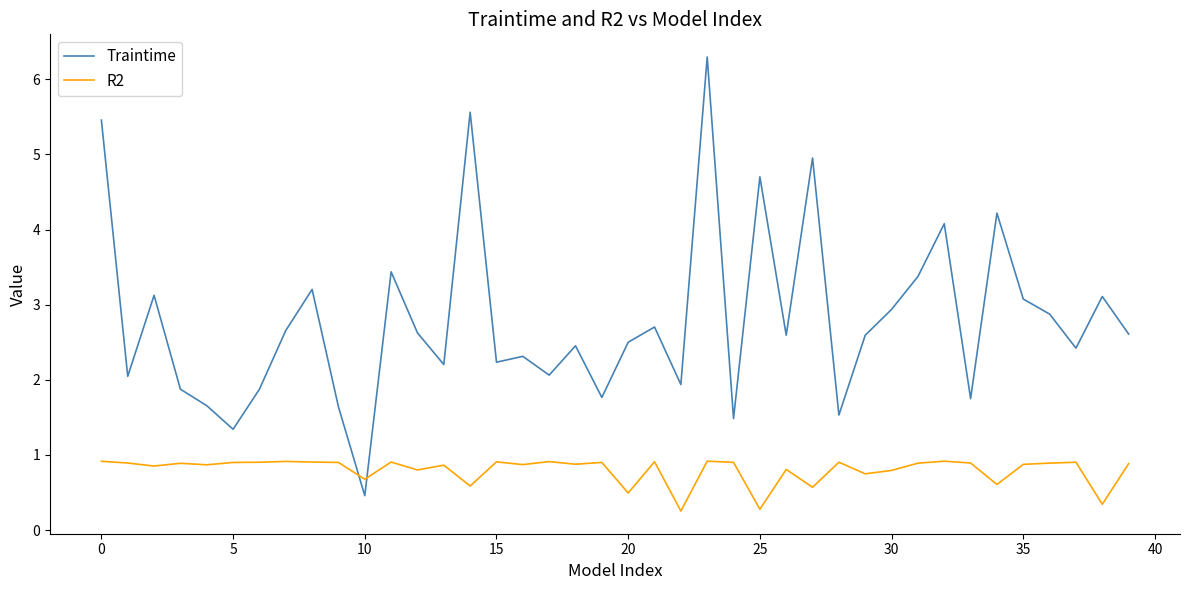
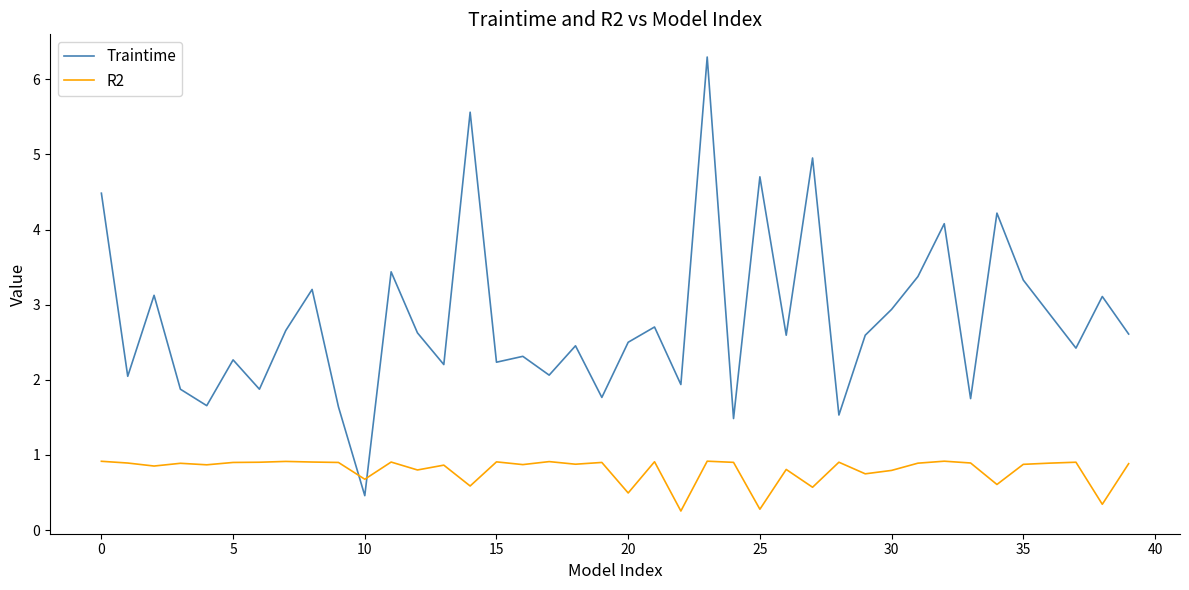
  {
    "Traintime": {
-     "0": 5.5,
-     "5": 1.3,
+     "0": 4.5,
+     "5": 2.3,
      "10": 0.5,
      "15": 2.2,
      "20": 2.5,
      "25": 4.7,
      "30": 2.9,
-     "35": 3.1
+     "35": 3.3
    },
    "R2": {
      "0": 0.9,
      "5": 0.9,
      "10": 0.7,
      "15": 0.9,
      "20": 0.5,
      "25": 0.3,
      "30": 0.8,
      "35": 0.9
    }
  }
